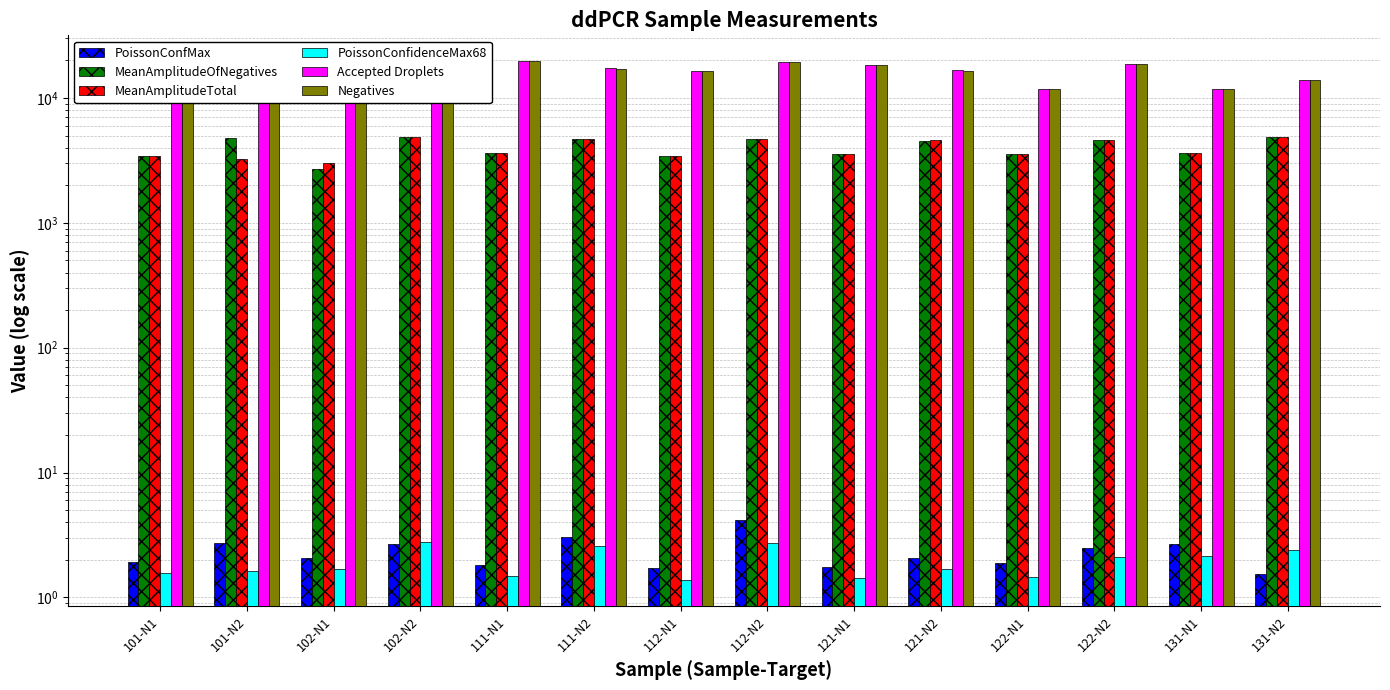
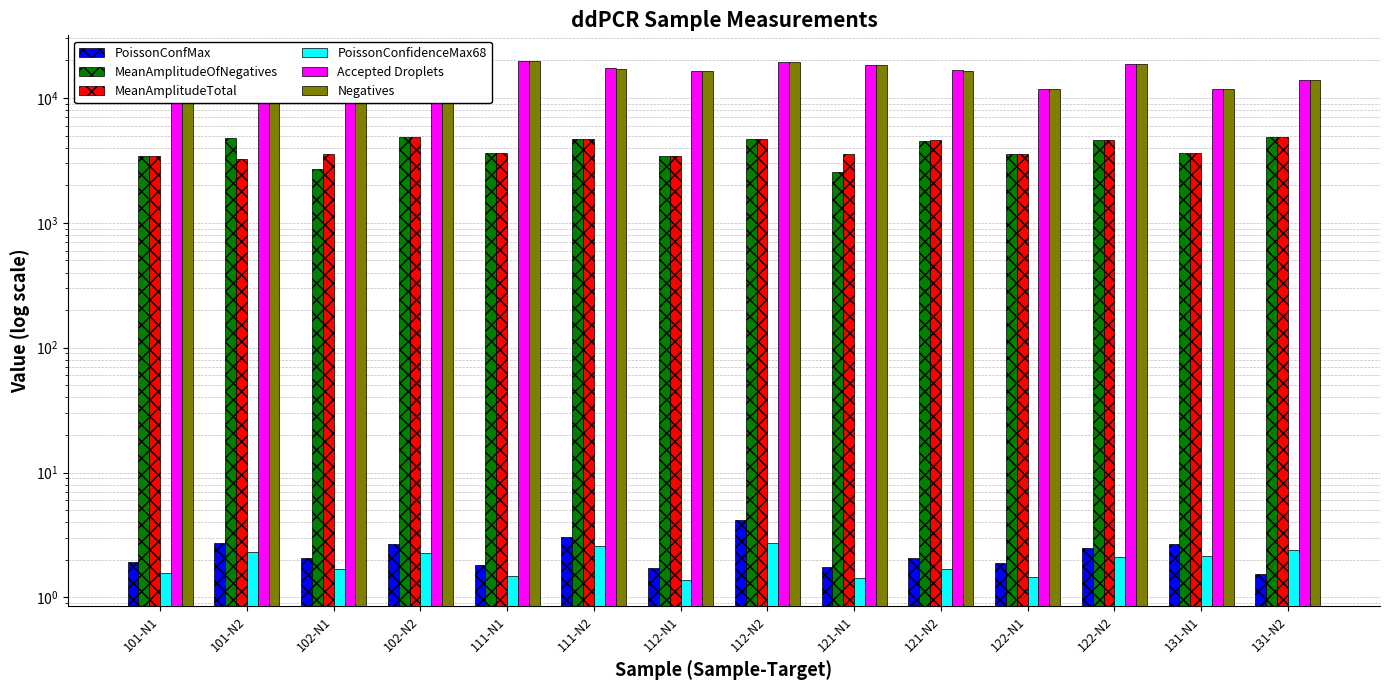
  {
    "PoissonConfMax": {
      "101-N1": 1.9,
      "101-N2": 2.7,
      "102-N1": 2.0,
      "102-N2": 2.7,
      "111-N1": 1.8,
      "111-N2": 3.0,
      "112-N1": 1.7,
      "112-N2": 4.1,
      "121-N1": 1.8,
      "121-N2": 2.0,
      "122-N1": 1.9,
      "122-N2": 2.5,
      "131-N1": 2.7,
      "131-N2": 1.5
    },
    "MeanAmplitudeOfNegatives": {
      "101-N1": 3400,
      "101-N2": 4800,
      "102-N1": 2700,
      "102-N2": 4900,
      "111-N1": 3600,
      "111-N2": 4700,
      "112-N1": 3400,
      "112-N2": 4700,
-     "121-N1": 3500,
+     "121-N1": 2600,
      "121-N2": 4600,
      "122-N1": 3500,
      "122-N2": 4600,
      "131-N1": 3600,
      "131-N2": 4900
    },
    "MeanAmplitudeTotal": {
      "101-N1": 3400,
      "101-N2": 3200,
-     "102-N1": 3000,
+     "102-N1": 3500,
      "102-N2": 4900,
      "111-N1": 3600,
      "111-N2": 4700,
      "112-N1": 3400,
      "112-N2": 4700,
      "121-N1": 3500,
      "121-N2": 4600,
      "122-N1": 3500,
      "122-N2": 4600,
      "131-N1": 3600,
      "131-N2": 4900
    },
    "PoissonConfidenceMax68": {
      "101-N1": 1.6,
-     "101-N2": 1.6,
+     "101-N2": 2.3,
      "102-N1": 1.7,
-     "102-N2": 2.8,
+     "102-N2": 2.3,
      "111-N1": 1.5,
      "111-N2": 2.6,
      "112-N1": 1.4,
      "112-N2": 2.7,
      "121-N1": 1.4,
      "121-N2": 1.7,
      "122-N1": 1.5,
      "122-N2": 2.1,
      "131-N1": 2.2,
      "131-N2": 2.4
    },
    "Accepted Droplets": {
      "111-N1": 20000,
      "111-N2": 17000,
      "112-N1": 17000,
      "112-N2": 20000,
      "121-N1": 19000,
      "121-N2": 17000,
      "122-N1": 12000,
      "122-N2": 19000,
      "131-N1": 12000,
      "131-N2": 14000
    },
    "Negatives": {
      "111-N1": 20000,
      "111-N2": 17000,
      "112-N1": 17000,
      "112-N2": 20000,
      "121-N1": 19000,
      "121-N2": 17000,
      "122-N1": 12000,
      "122-N2": 19000,
      "131-N1": 12000,
      "131-N2": 14000
    }
  }
